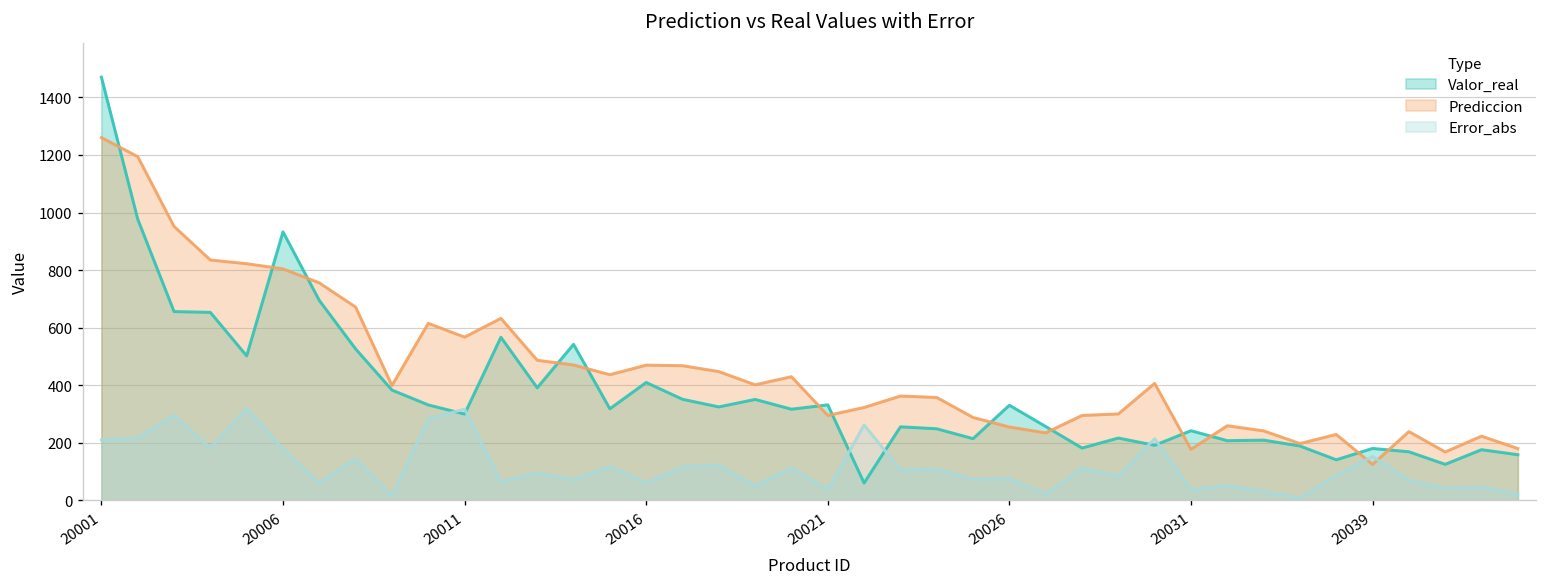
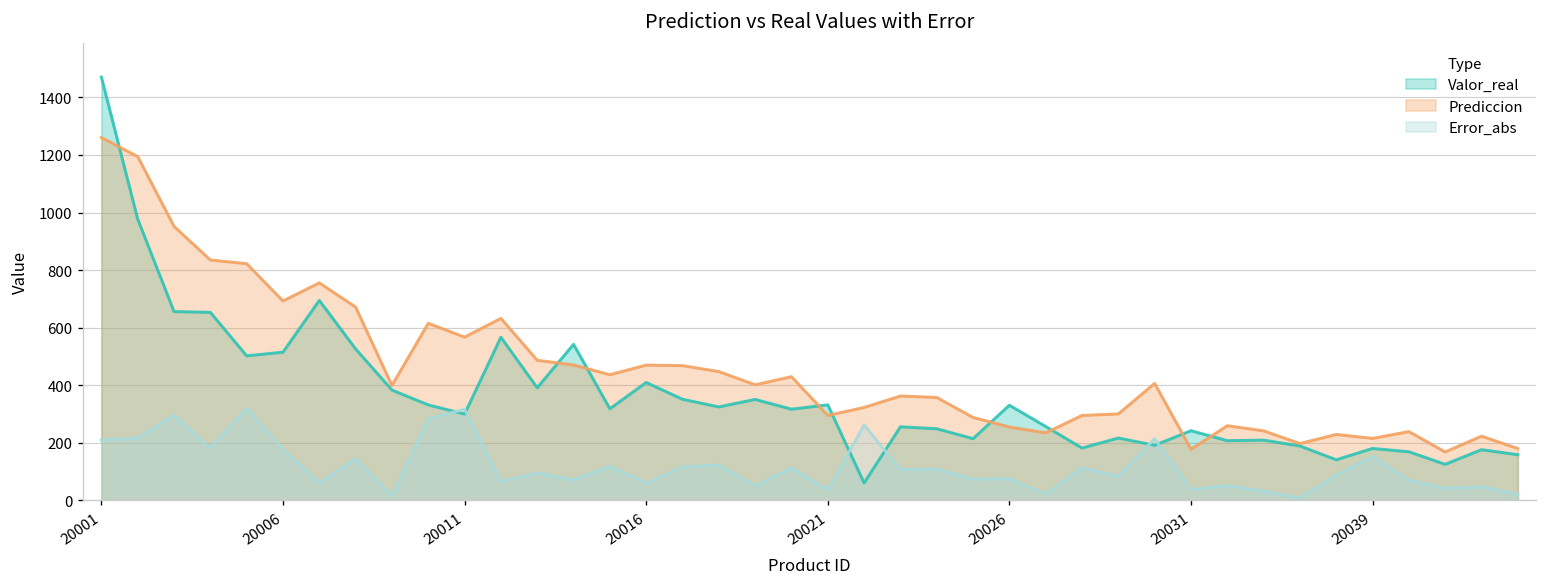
  {
    "Valor_real": {
      "20001": 1470,
-     "20006": 930,
+     "20006": 520,
      "20011": 300,
      "20016": 410,
      "20021": 330,
      "20026": 330,
      "20031": 240,
      "20039": 180
    },
    "Prediccion": {
      "20001": 1260,
-     "20006": 800,
+     "20006": 690,
      "20011": 570,
      "20016": 470,
      "20021": 300,
      "20026": 260,
      "20031": 180,
-     "20039": 130
+     "20039": 220
    },
    "Error_abs": {
      "20001": 210,
      "20006": 180,
      "20011": 320,
      "20016": 60,
      "20021": 40,
      "20026": 80,
      "20031": 40,
      "20039": 150
    }
  }
